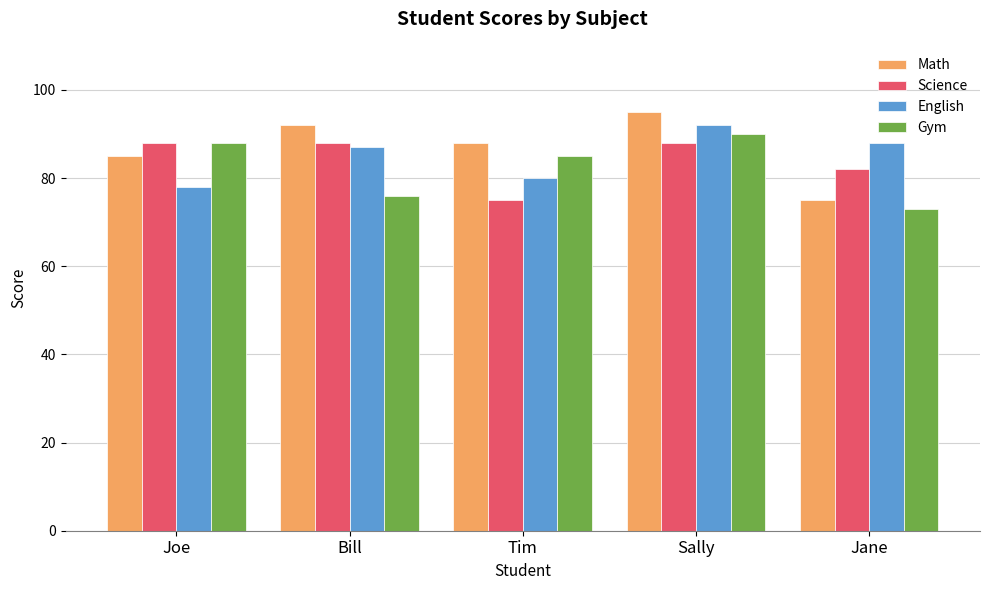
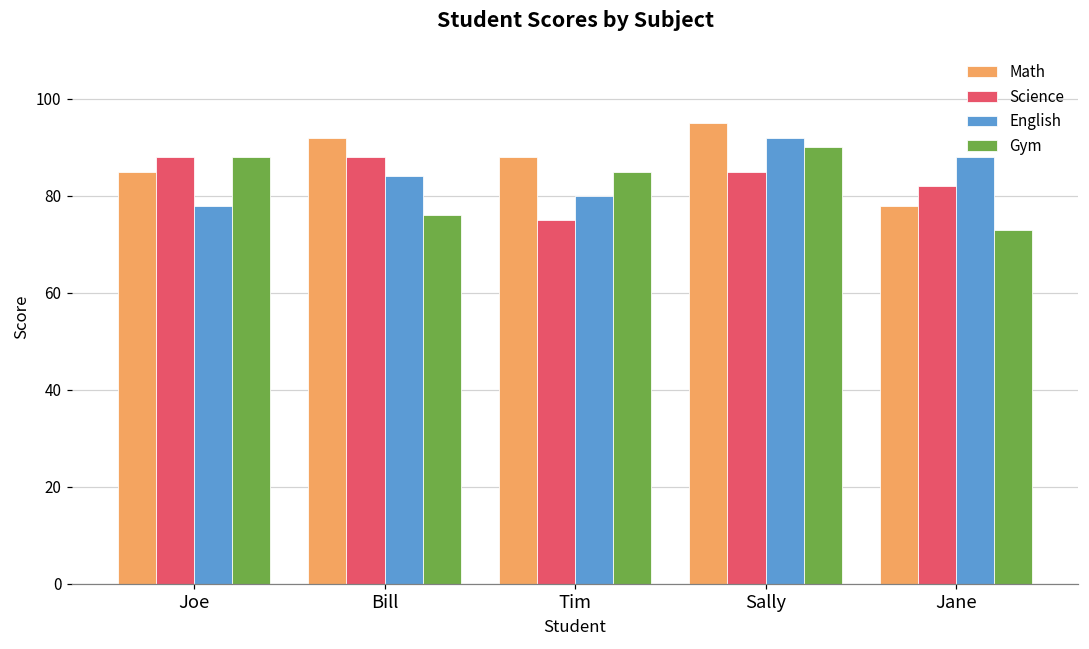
  {
    "Math": {
      "Joe": 85,
      "Bill": 92,
      "Tim": 88,
      "Sally": 95,
-     "Jane": 75
+     "Jane": 78
    },
    "Science": {
      "Joe": 88,
      "Bill": 88,
      "Tim": 75,
-     "Sally": 88,
+     "Sally": 85,
      "Jane": 82
    },
    "English": {
      "Joe": 78,
-     "Bill": 87,
+     "Bill": 84,
      "Tim": 80,
      "Sally": 92,
      "Jane": 88
    },
    "Gym": {
      "Joe": 88,
      "Bill": 76,
      "Tim": 85,
      "Sally": 90,
      "Jane": 73
    }
  }
